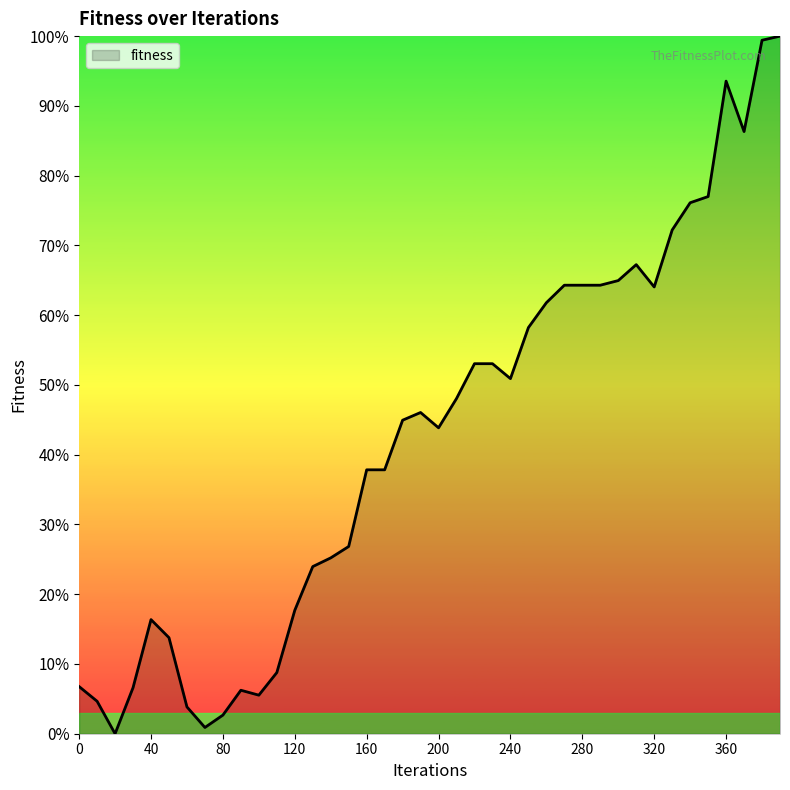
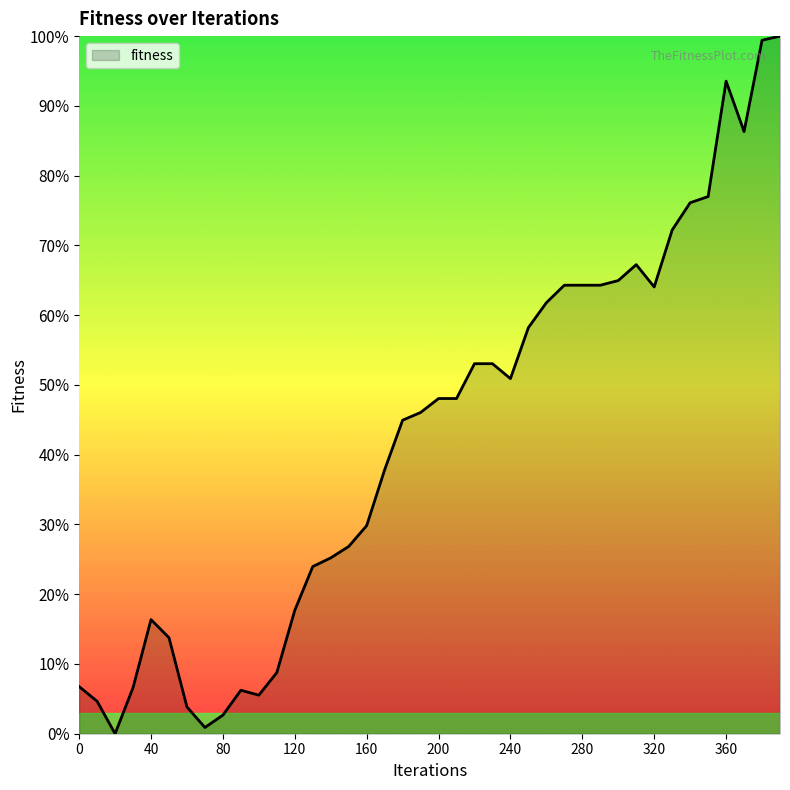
  {
    "0": "7%",
    "40": "16%",
    "120": "18%",
-   "160": "38%",
-   "200": "44%",
+   "160": "30%",
+   "200": "48%",
    "240": "51%",
    "280": "64%",
    "320": "64%",
    "360": "94%"
  }
